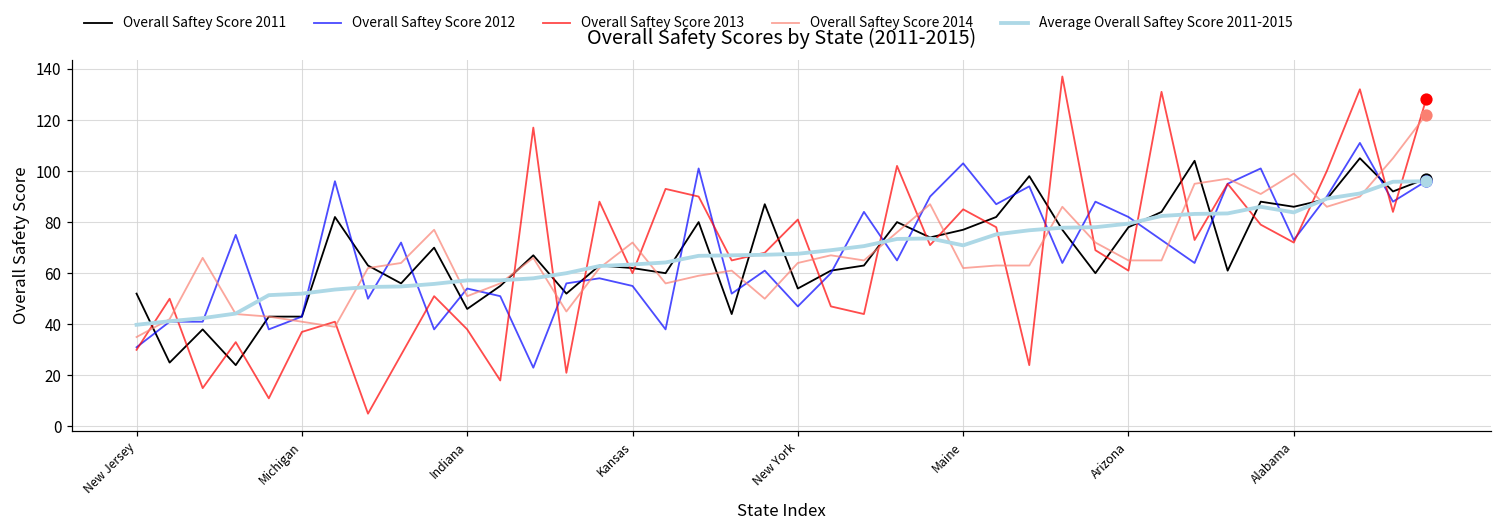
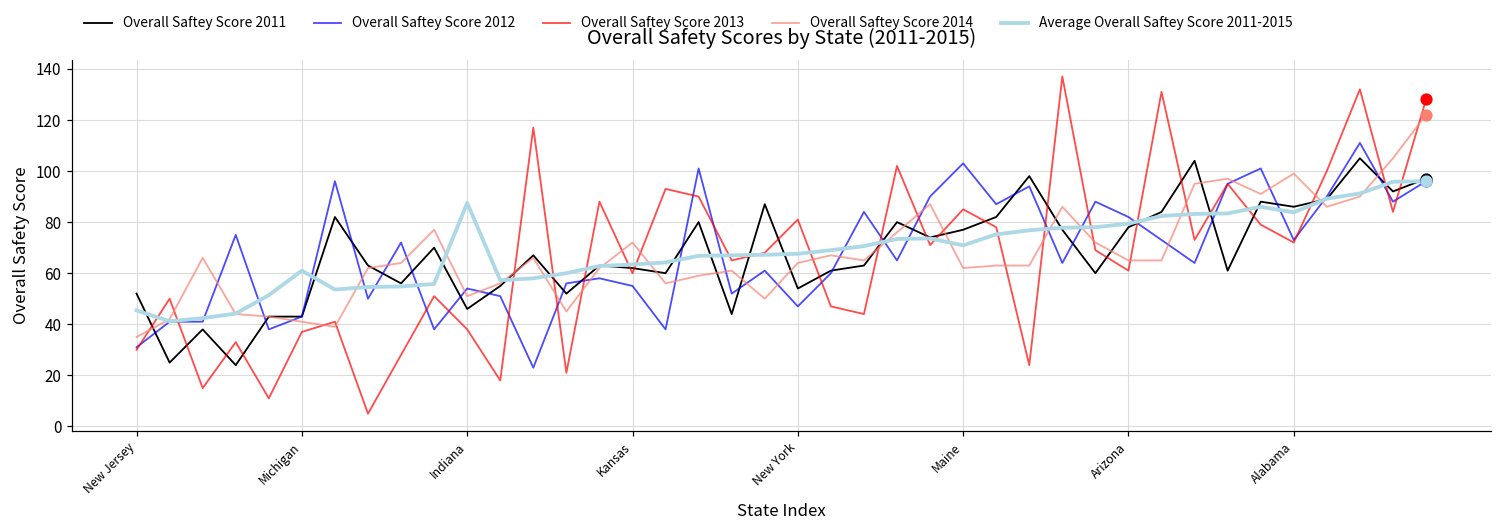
  {
    "Average Overall Saftey Score 2011-2015": {
-     "New Jersey": 40,
-     "Michigan": 52,
-     "Indiana": 57,
+     "New Jersey": 45,
+     "Michigan": 61,
+     "Indiana": 88,
      "Kansas": 63,
      "New York": 68,
      "Maine": 71,
      "Arizona": 79,
      "Alabama": 84
    }
  }
